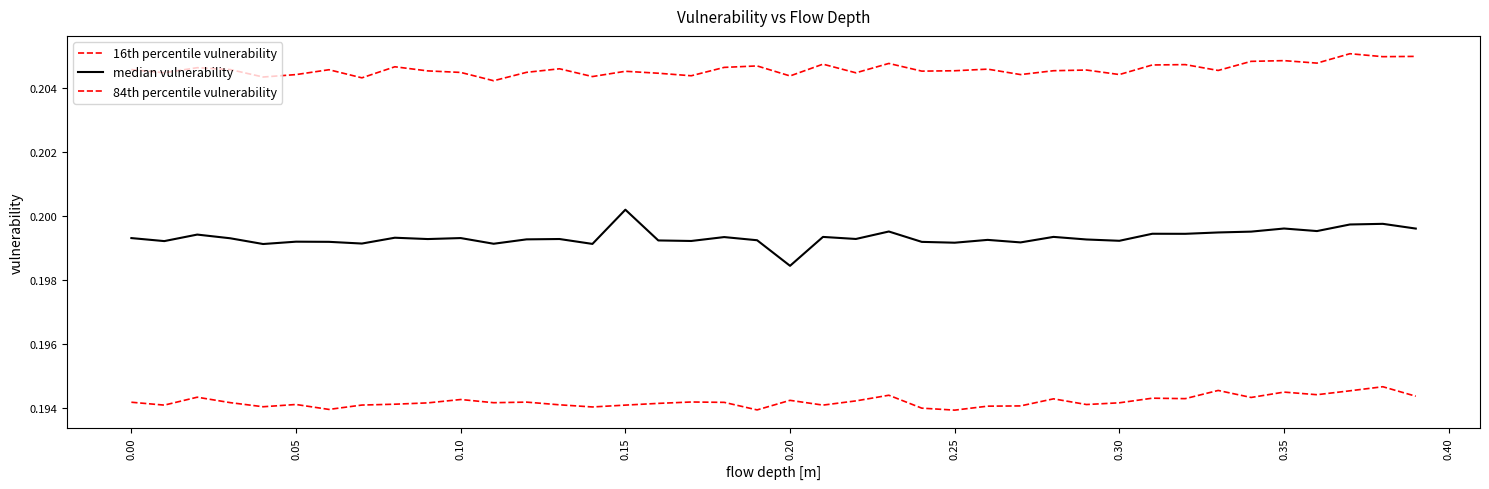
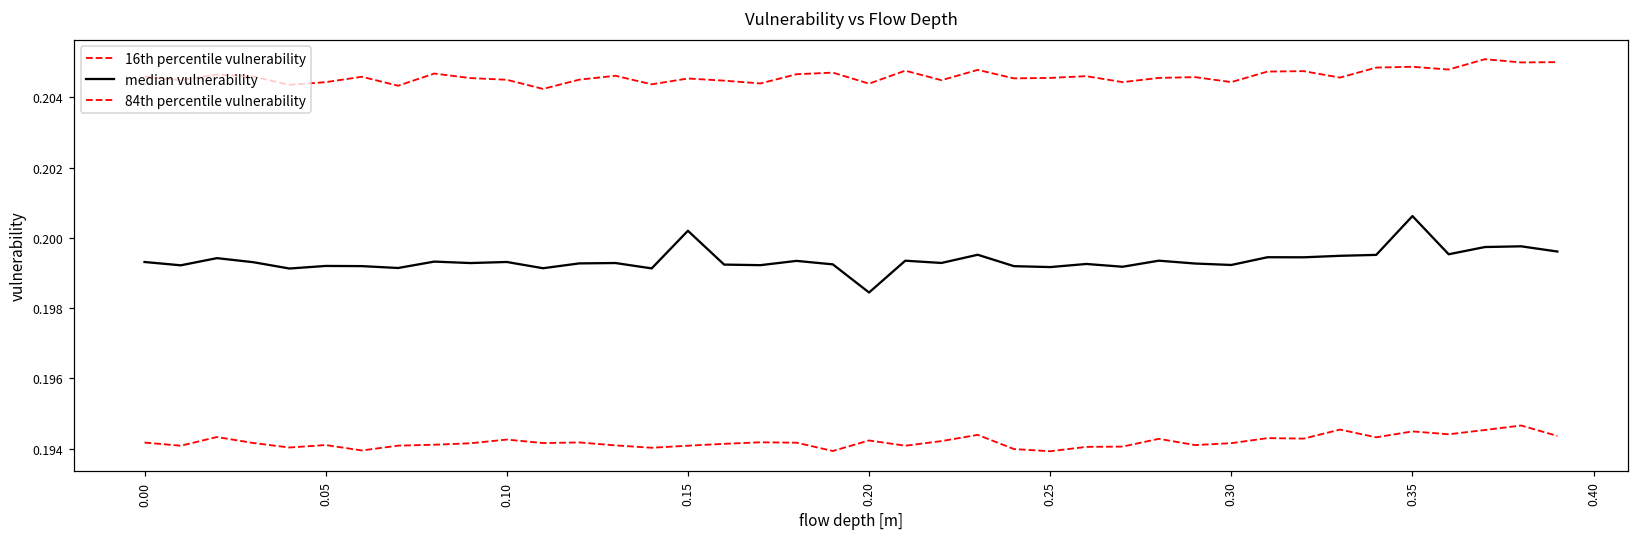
  {
    "median vulnerability": {
      "0.00": 0.1993,
      "0.05": 0.1992,
      "0.10": 0.1993,
      "0.15": 0.2002,
      "0.20": 0.1984,
      "0.25": 0.1992,
      "0.30": 0.1992,
-     "0.35": 0.1996
+     "0.35": 0.2006
    }
  }
